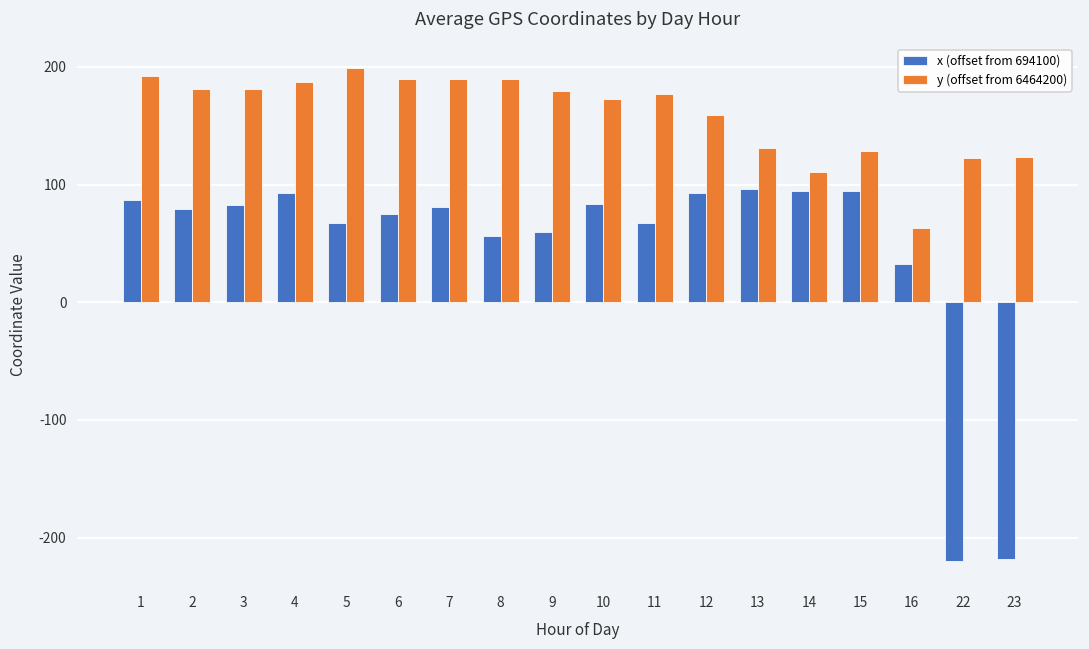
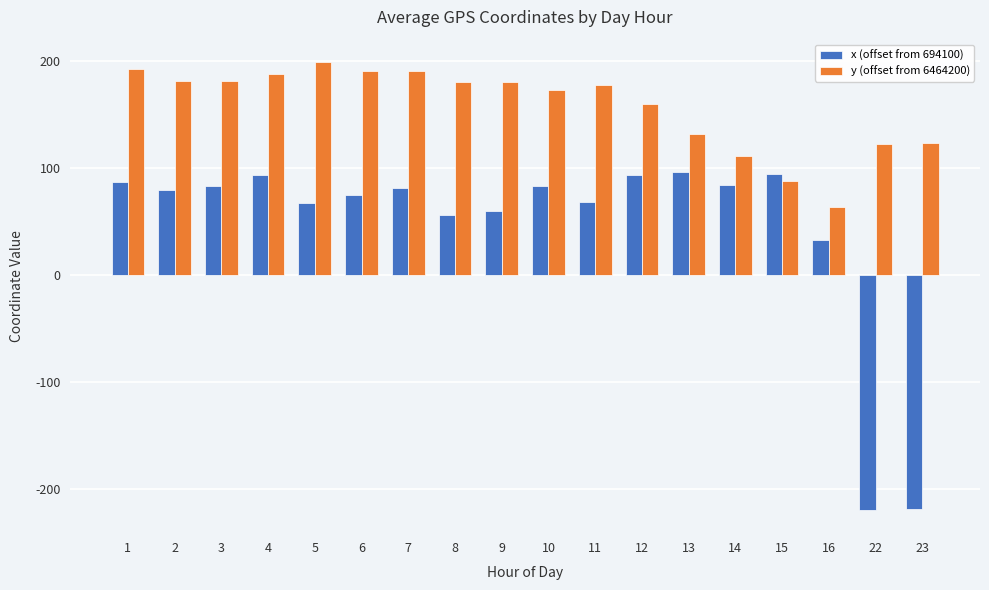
  {
    "x (offset from 694100)": {
      "1": 87,
      "2": 80,
      "3": 83,
      "4": 93,
      "5": 67,
      "6": 75,
      "7": 81,
      "8": 56,
      "9": 60,
      "10": 83,
      "11": 68,
      "12": 93,
      "13": 96,
-     "14": 95,
+     "14": 84,
      "15": 95,
      "16": 33,
      "22": -220,
      "23": -219
    },
    "y (offset from 6464200)": {
      "1": 193,
      "2": 182,
      "3": 181,
      "4": 188,
      "5": 199,
      "6": 190,
      "7": 190,
-     "8": 190,
+     "8": 180,
      "9": 180,
      "10": 172,
      "11": 177,
      "12": 159,
      "13": 131,
      "14": 111,
-     "15": 129,
+     "15": 88,
      "16": 63,
      "22": 122,
      "23": 124
    }
  }
